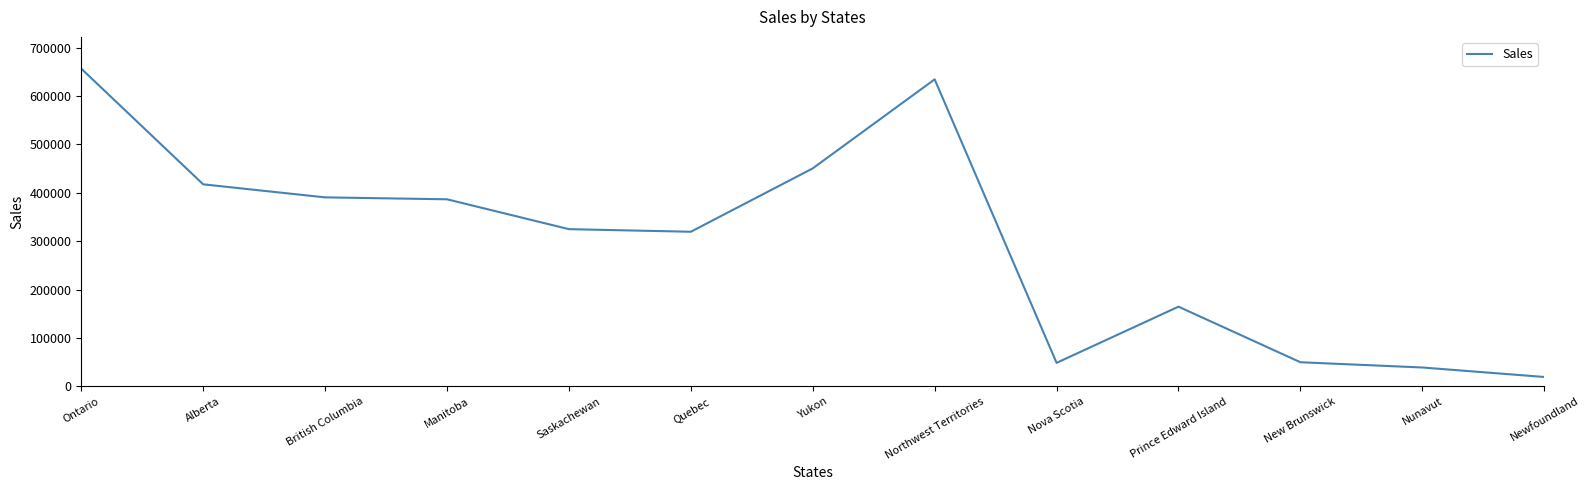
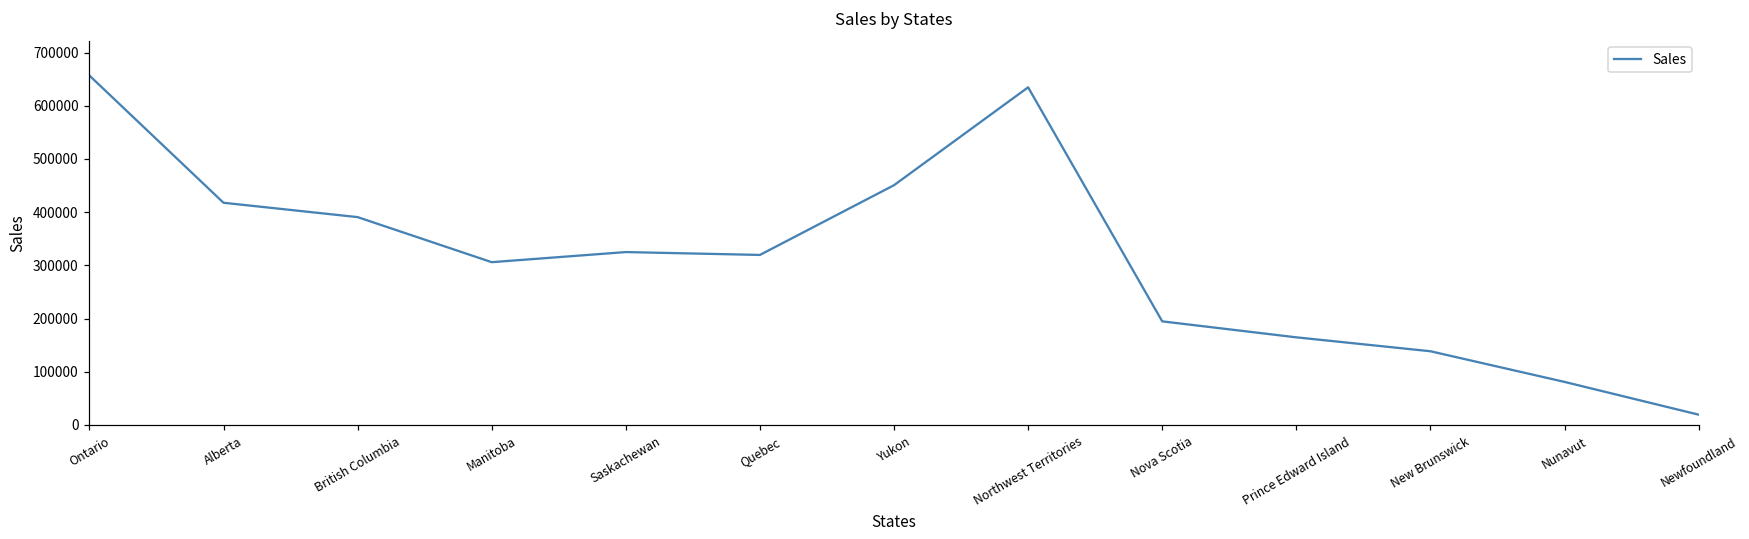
  {
    "Ontario": 660000,
    "Alberta": 420000,
    "British Columbia": 390000,
-   "Manitoba": 390000,
+   "Manitoba": 310000,
    "Saskachewan": 320000,
    "Quebec": 320000,
    "Yukon": 450000,
    "Northwest Territories": 630000,
-   "Nova Scotia": 50000,
+   "Nova Scotia": 190000,
    "Prince Edward Island": 160000,
-   "New Brunswick": 50000,
-   "Nunavut": 40000,
+   "New Brunswick": 140000,
+   "Nunavut": 80000,
    "Newfoundland": 20000
  }
